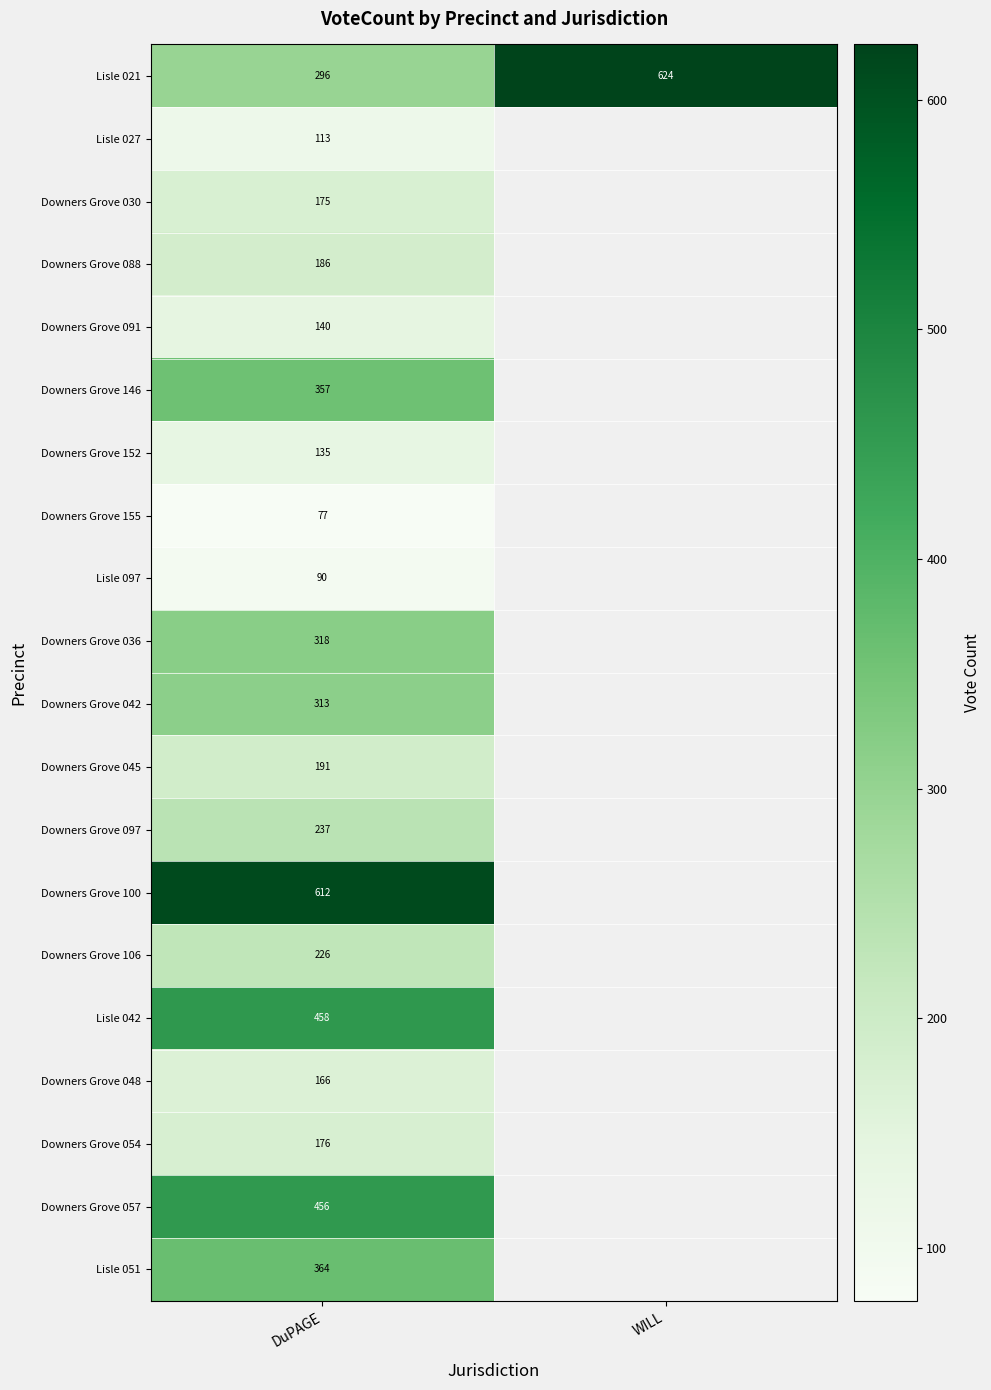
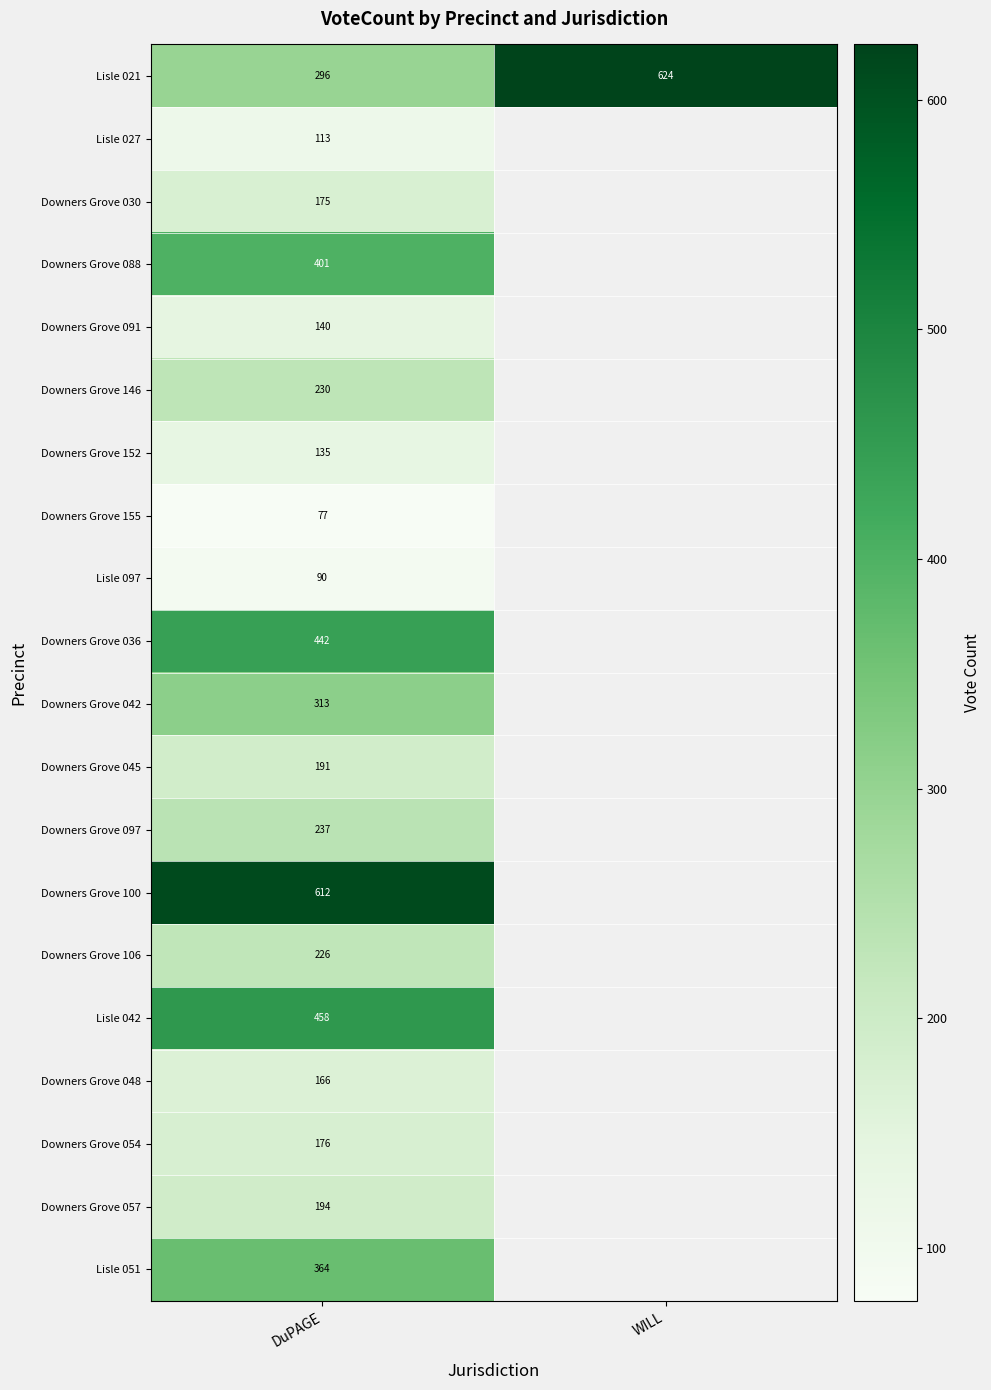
  {
    "Lisle 021": {
      "DuPAGE": 296,
      "WILL": 624
    },
    "Lisle 027": {
      "DuPAGE": 113
    },
    "Downers Grove 030": {
      "DuPAGE": 175
    },
    "Downers Grove 088": {
-     "DuPAGE": 186
+     "DuPAGE": 401
    },
    "Downers Grove 091": {
      "DuPAGE": 140
    },
    "Downers Grove 146": {
-     "DuPAGE": 357
+     "DuPAGE": 230
    },
    "Downers Grove 152": {
      "DuPAGE": 135
    },
    "Downers Grove 155": {
      "DuPAGE": 77
    },
    "Lisle 097": {
      "DuPAGE": 90
    },
    "Downers Grove 036": {
-     "DuPAGE": 318
+     "DuPAGE": 442
    },
    "Downers Grove 042": {
      "DuPAGE": 313
    },
    "Downers Grove 045": {
      "DuPAGE": 191
    },
    "Downers Grove 097": {
      "DuPAGE": 237
    },
    "Downers Grove 100": {
      "DuPAGE": 612
    },
    "Downers Grove 106": {
      "DuPAGE": 226
    },
    "Lisle 042": {
      "DuPAGE": 458
    },
    "Downers Grove 048": {
      "DuPAGE": 166
    },
    "Downers Grove 054": {
      "DuPAGE": 176
    },
    "Downers Grove 057": {
-     "DuPAGE": 456
+     "DuPAGE": 194
    },
    "Lisle 051": {
      "DuPAGE": 364
    }
  }
